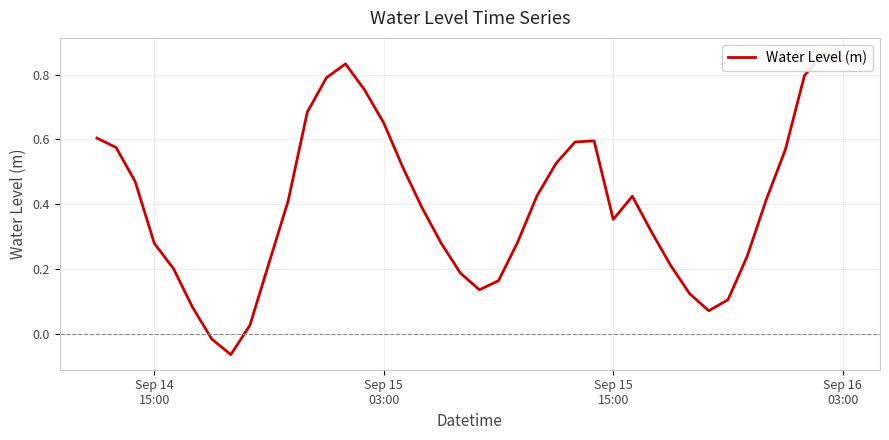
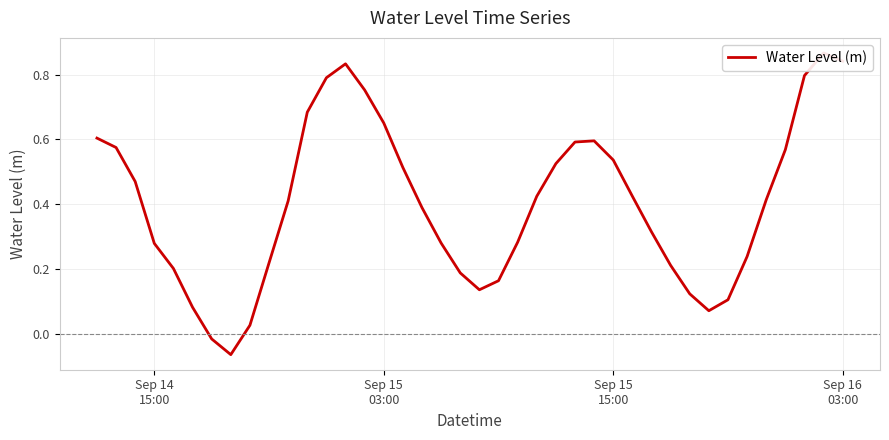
  {
    "Sep 14 15:00": 0.28,
    "Sep 15 03:00": 0.65,
-   "Sep 15 15:00": 0.35
+   "Sep 15 15:00": 0.54
  }
